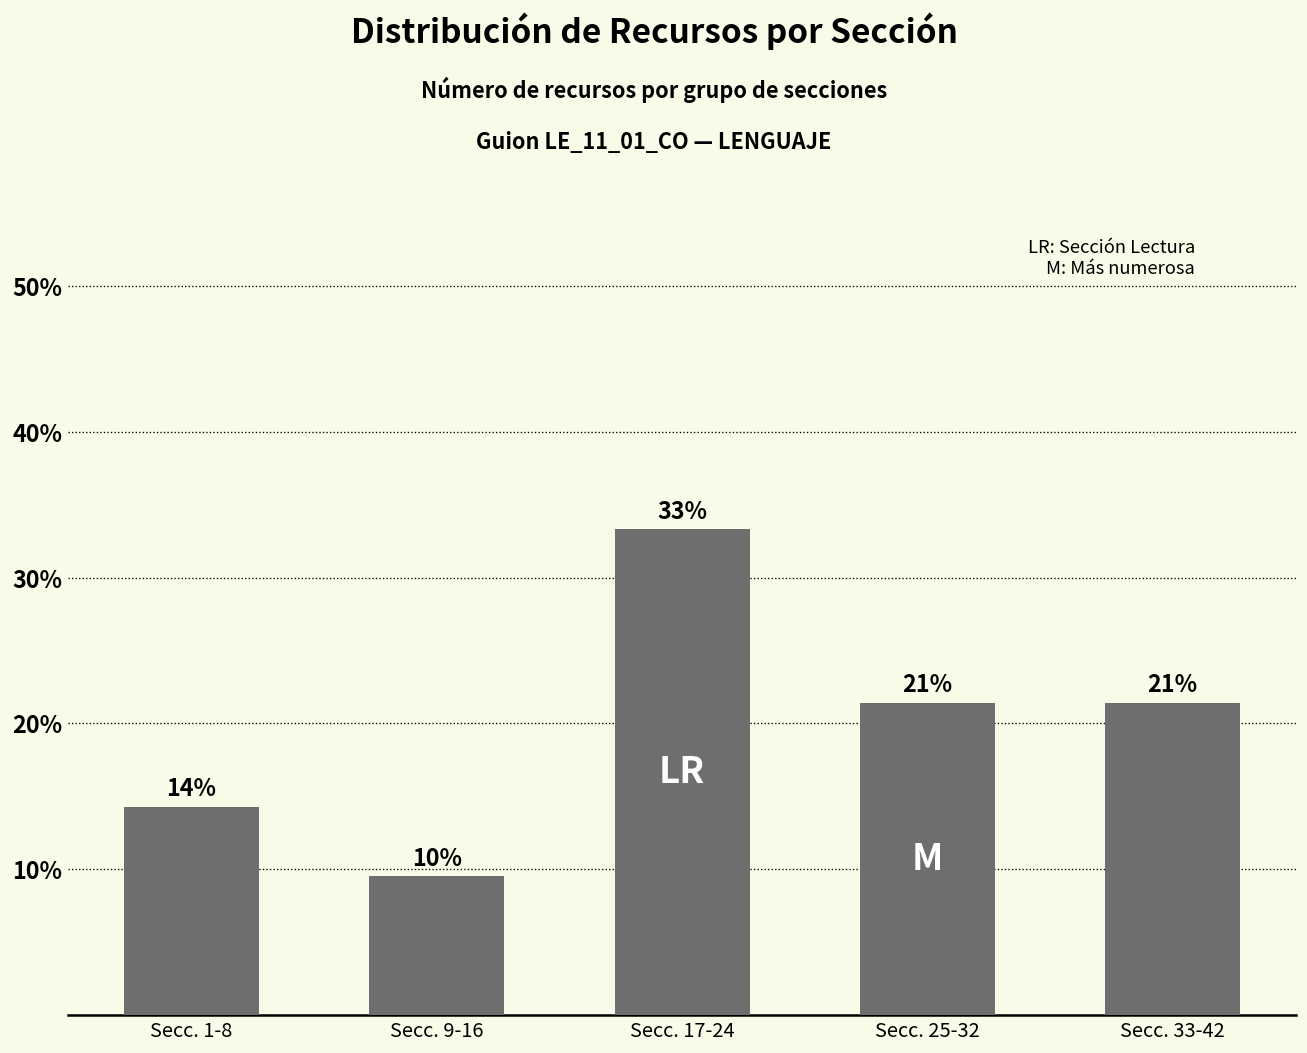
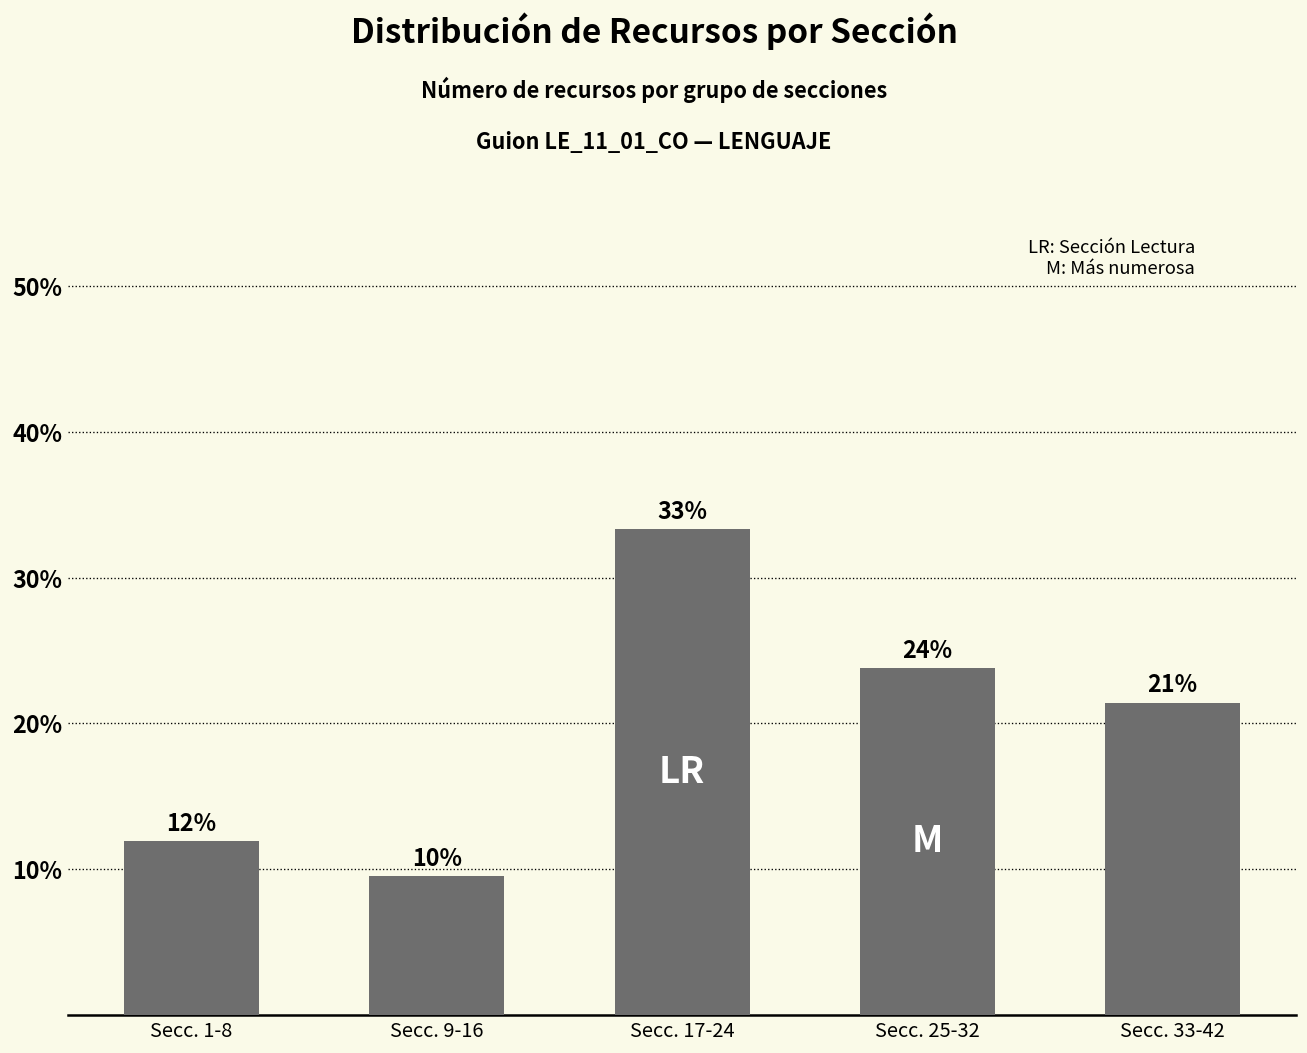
  {
-   "Secc. 1-8": "14%",
+   "Secc. 1-8": "12%",
    "Secc. 9-16": "10%",
    "Secc. 17-24": "33%",
-   "Secc. 25-32": "21%",
+   "Secc. 25-32": "24%",
    "Secc. 33-42": "21%"
  }
